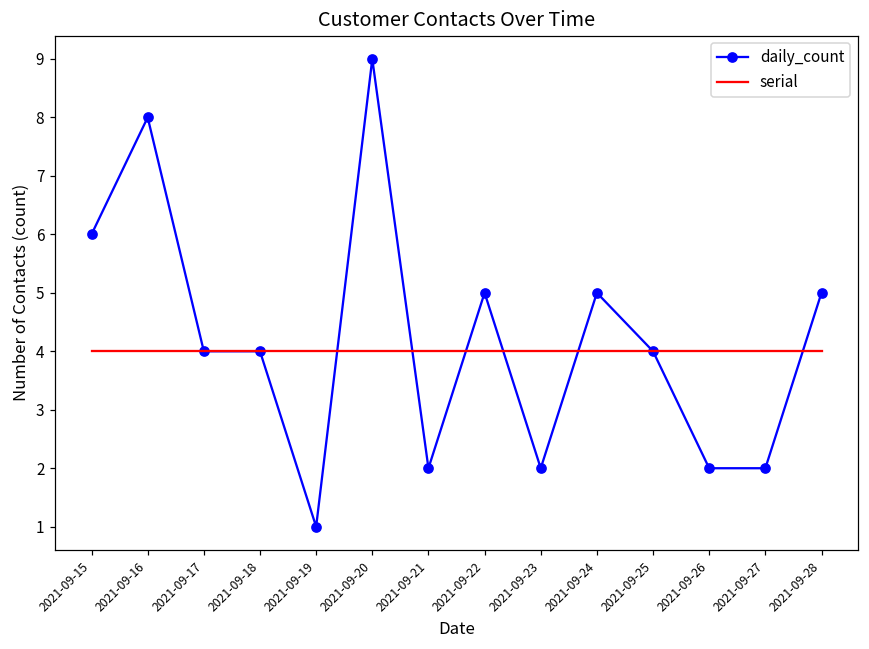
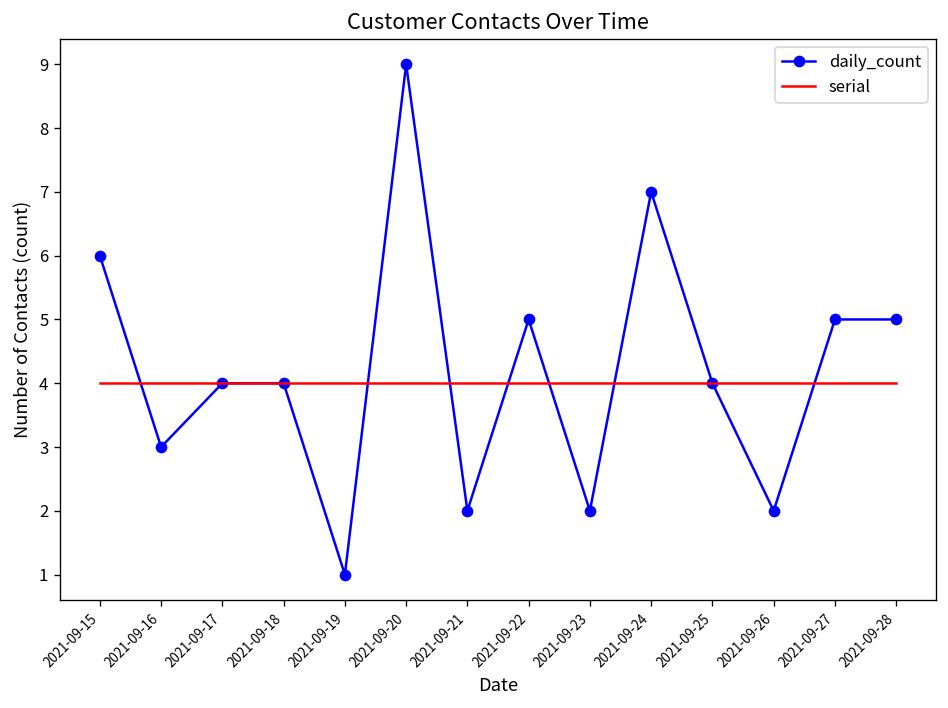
  {
    "daily_count": {
      "2021-09-15": 6,
-     "2021-09-16": 8,
+     "2021-09-16": 3,
      "2021-09-19": 1,
      "2021-09-20": 9,
      "2021-09-21": 2,
      "2021-09-22": 5,
      "2021-09-23": 2,
-     "2021-09-24": 5,
+     "2021-09-24": 7,
      "2021-09-26": 2,
-     "2021-09-27": 2,
+     "2021-09-27": 5,
      "2021-09-28": 5
    },
    "serial": {
      "2021-09-15": 4,
      "2021-09-16": 4,
      "2021-09-19": 4,
      "2021-09-20": 4,
      "2021-09-21": 4,
      "2021-09-22": 4,
      "2021-09-23": 4,
      "2021-09-24": 4,
      "2021-09-26": 4,
      "2021-09-27": 4,
      "2021-09-28": 4
    }
  }
